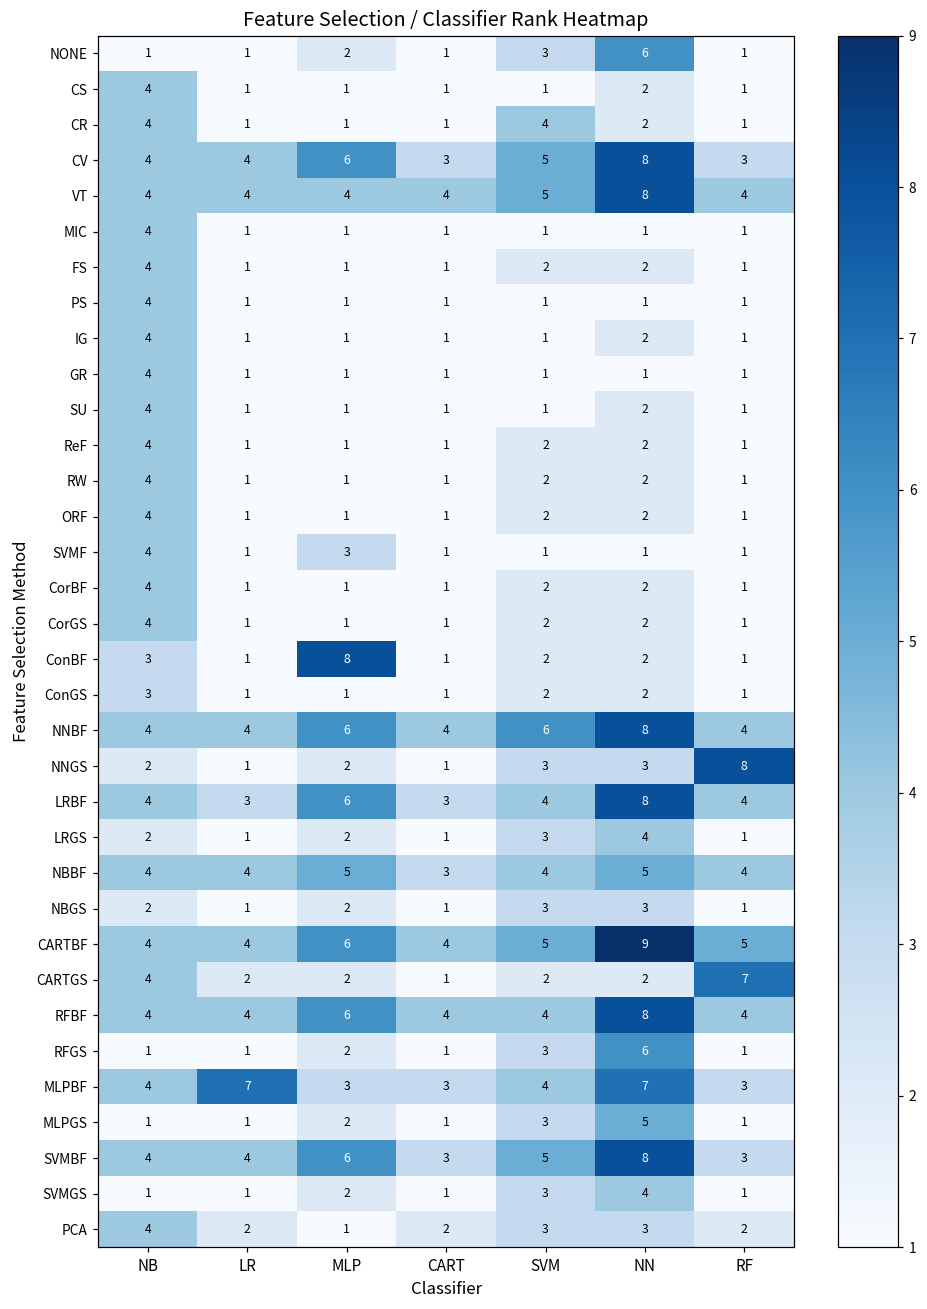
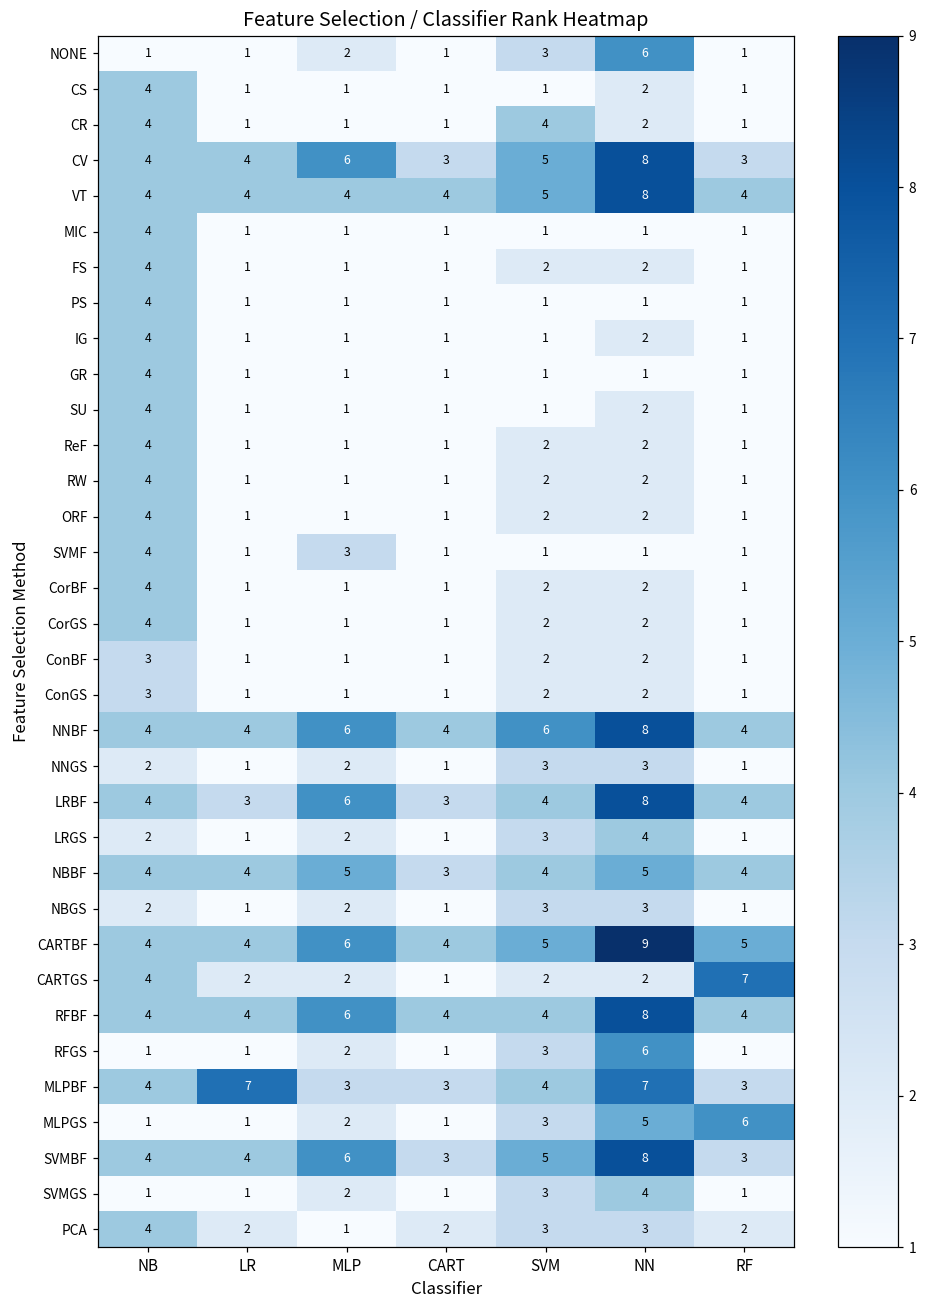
  {
    "ConBF": {
      "NB": 3,
      "LR": 1,
-     "MLP": 8,
+     "MLP": 1,
      "CART": 1,
      "SVM": 2,
      "NN": 2,
      "RF": 1
    },
    "NNGS": {
      "NB": 2,
      "LR": 1,
      "MLP": 2,
      "CART": 1,
      "SVM": 3,
      "NN": 3,
-     "RF": 8
+     "RF": 1
    },
    "MLPGS": {
      "NB": 1,
      "LR": 1,
      "MLP": 2,
      "CART": 1,
      "SVM": 3,
      "NN": 5,
-     "RF": 1
+     "RF": 6
    }
  }
